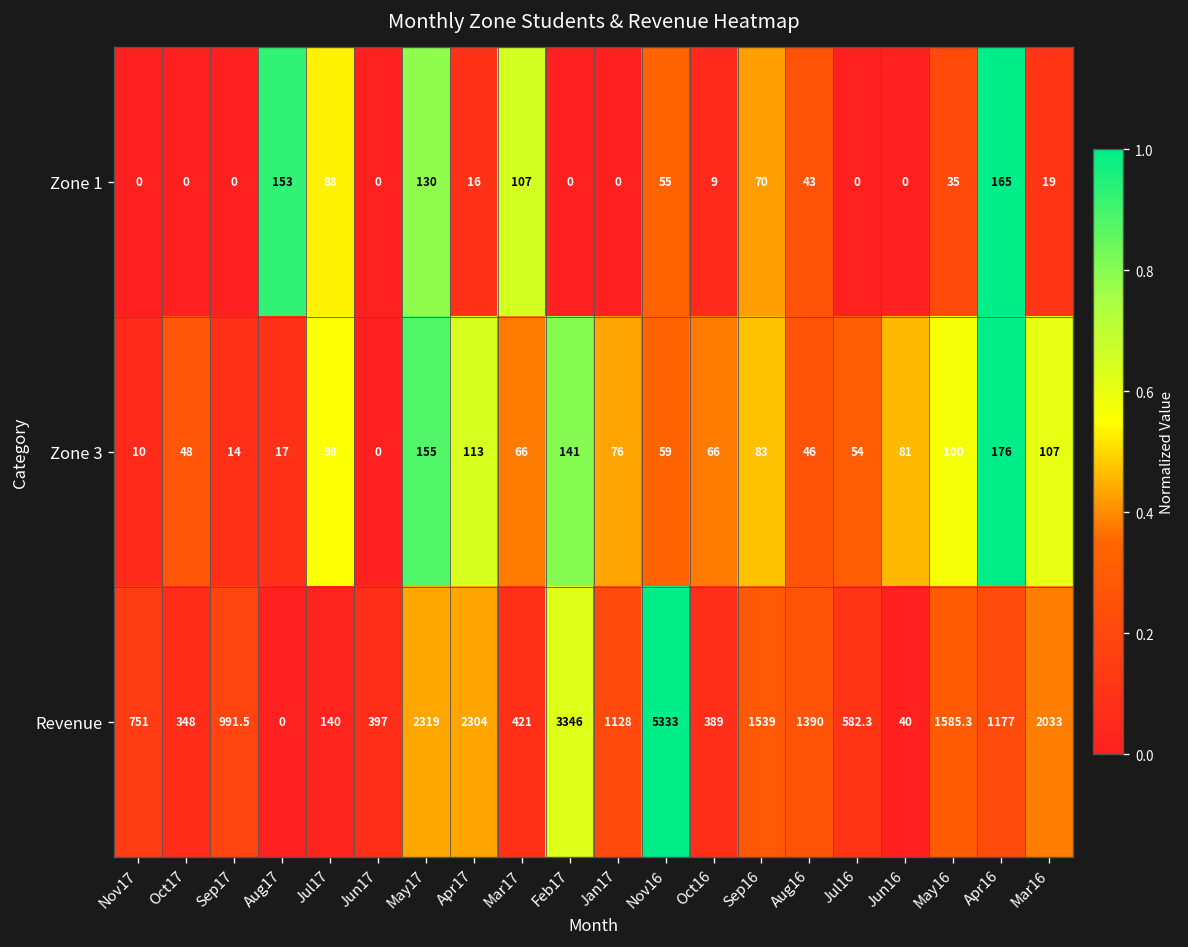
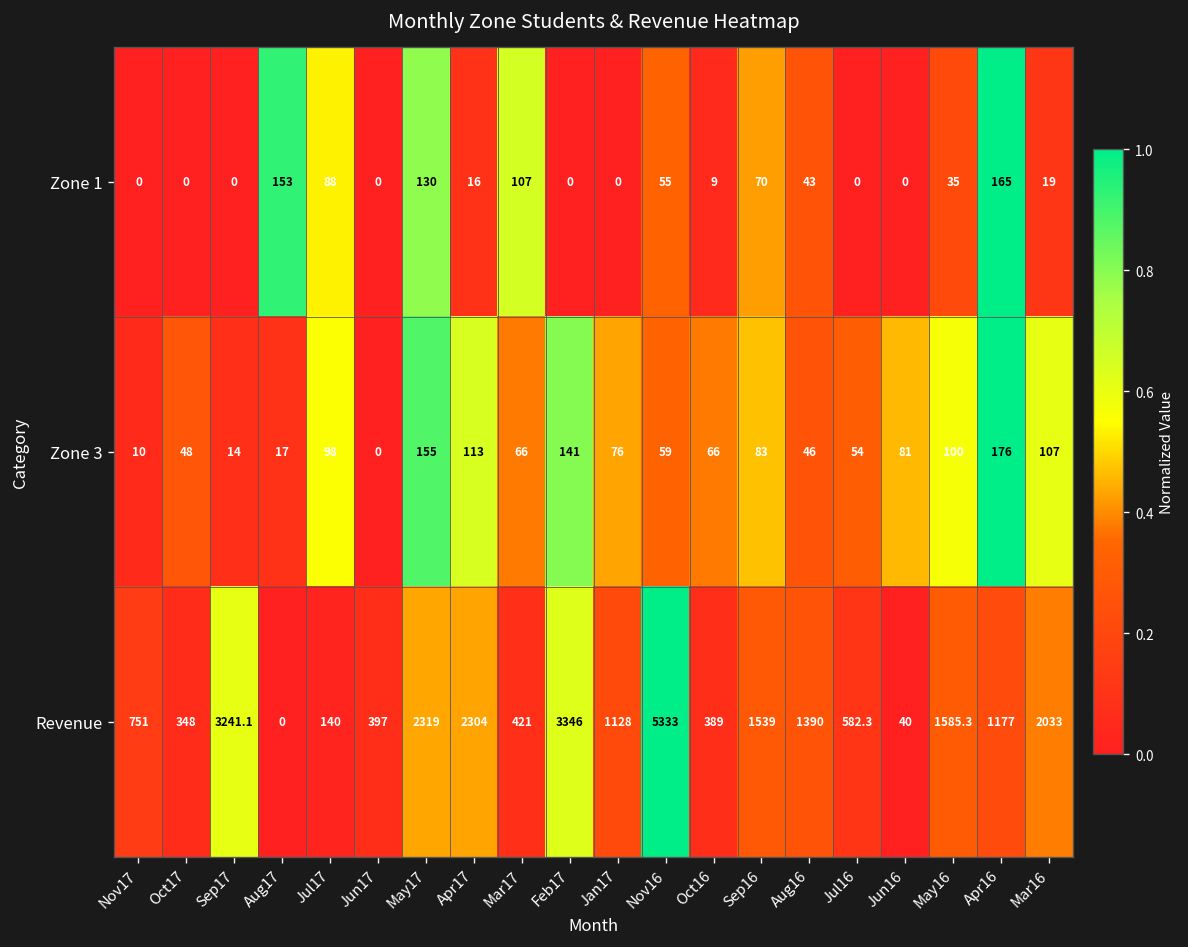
  {
    "Zone 1": {
      "Nov17": 0,
      "Oct17": 0,
      "Sep17": 0,
      "Aug17": 153,
      "Jul17": 88,
      "Jun17": 0,
      "May17": 130,
      "Apr17": 16,
      "Mar17": 107,
      "Feb17": 0,
      "Jan17": 0,
      "Nov16": 55,
      "Oct16": 9,
      "Sep16": 70,
      "Aug16": 43,
      "Jul16": 0,
      "Jun16": 0,
      "May16": 35,
      "Apr16": 165,
      "Mar16": 19
    },
    "Zone 3": {
      "Nov17": 10,
      "Oct17": 48,
      "Sep17": 14,
      "Aug17": 17,
      "Jul17": 98,
      "Jun17": 0,
      "May17": 155,
      "Apr17": 113,
      "Mar17": 66,
      "Feb17": 141,
      "Jan17": 76,
      "Nov16": 59,
      "Oct16": 66,
      "Sep16": 83,
      "Aug16": 46,
      "Jul16": 54,
      "Jun16": 81,
      "May16": 100,
      "Apr16": 176,
      "Mar16": 107
    },
    "Revenue": {
      "Nov17": 751,
      "Oct17": 348,
-     "Sep17": 991.5,
+     "Sep17": 3241.1,
      "Aug17": 0,
      "Jul17": 140,
      "Jun17": 397,
      "May17": 2319,
      "Apr17": 2304,
      "Mar17": 421,
      "Feb17": 3346,
      "Jan17": 1128,
      "Nov16": 5333,
      "Oct16": 389,
      "Sep16": 1539,
      "Aug16": 1390,
      "Jul16": 582.3,
      "Jun16": 40,
      "May16": 1585.3,
      "Apr16": 1177,
      "Mar16": 2033
    }
  }
